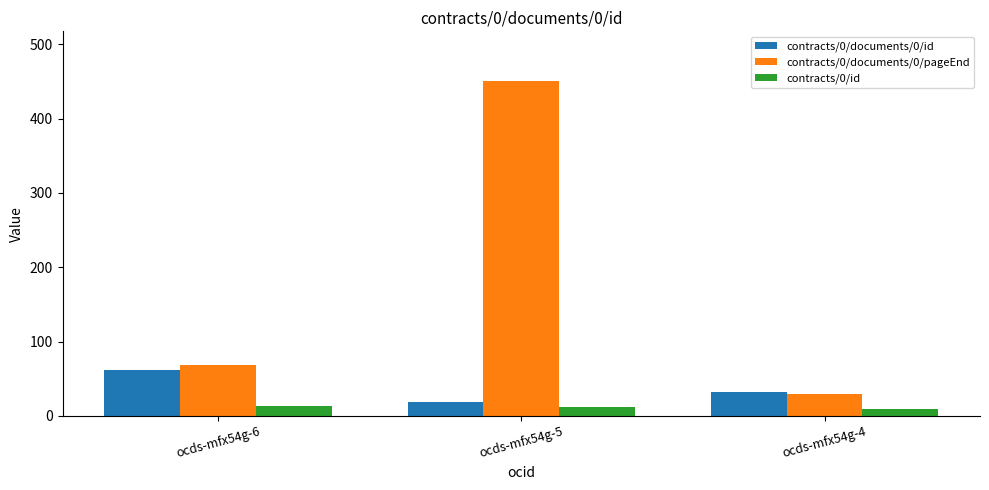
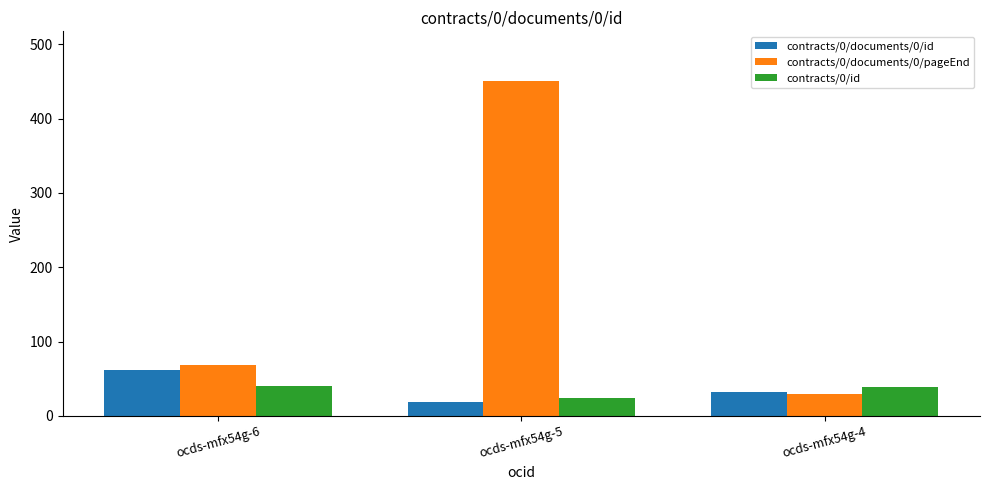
  {
    "contracts/0/documents/0/id": {
      "ocds-mfx54g-6": 60,
      "ocds-mfx54g-5": 20,
      "ocds-mfx54g-4": 30
    },
    "contracts/0/documents/0/pageEnd": {
      "ocds-mfx54g-6": 70,
      "ocds-mfx54g-5": 450,
      "ocds-mfx54g-4": 30
    },
    "contracts/0/id": {
-     "ocds-mfx54g-6": 10,
-     "ocds-mfx54g-5": 10,
-     "ocds-mfx54g-4": 10
+     "ocds-mfx54g-6": 40,
+     "ocds-mfx54g-5": 20,
+     "ocds-mfx54g-4": 40
    }
  }
